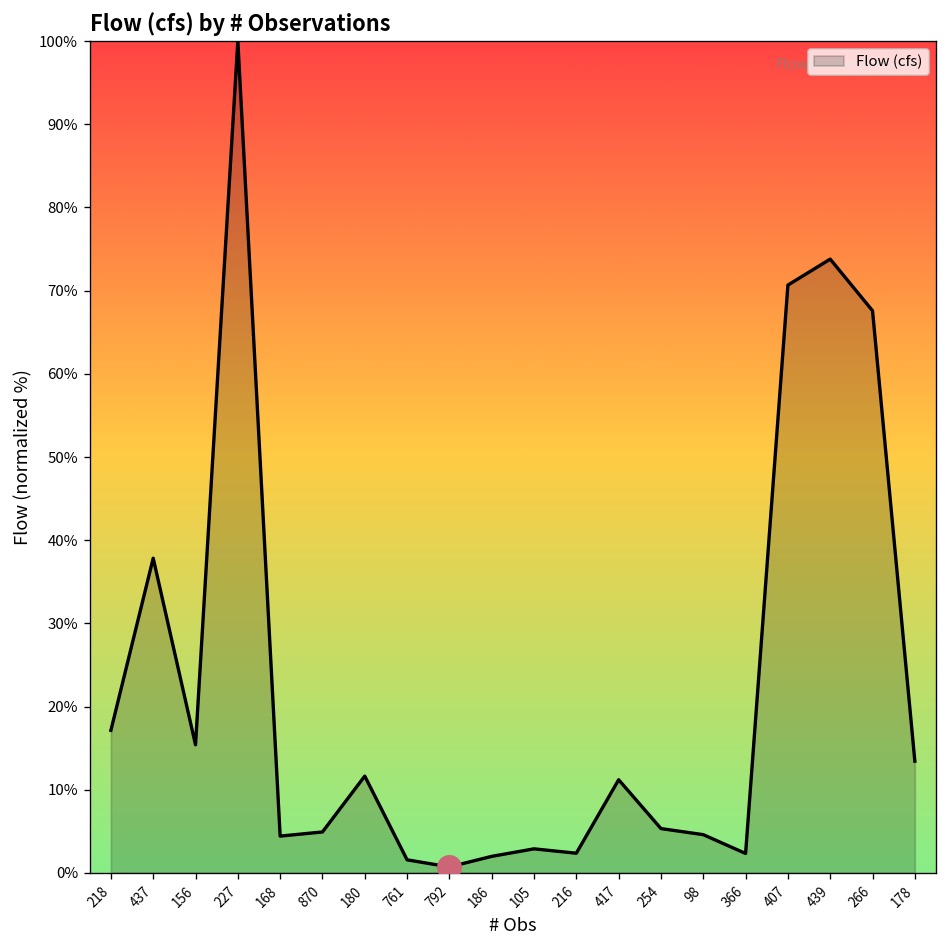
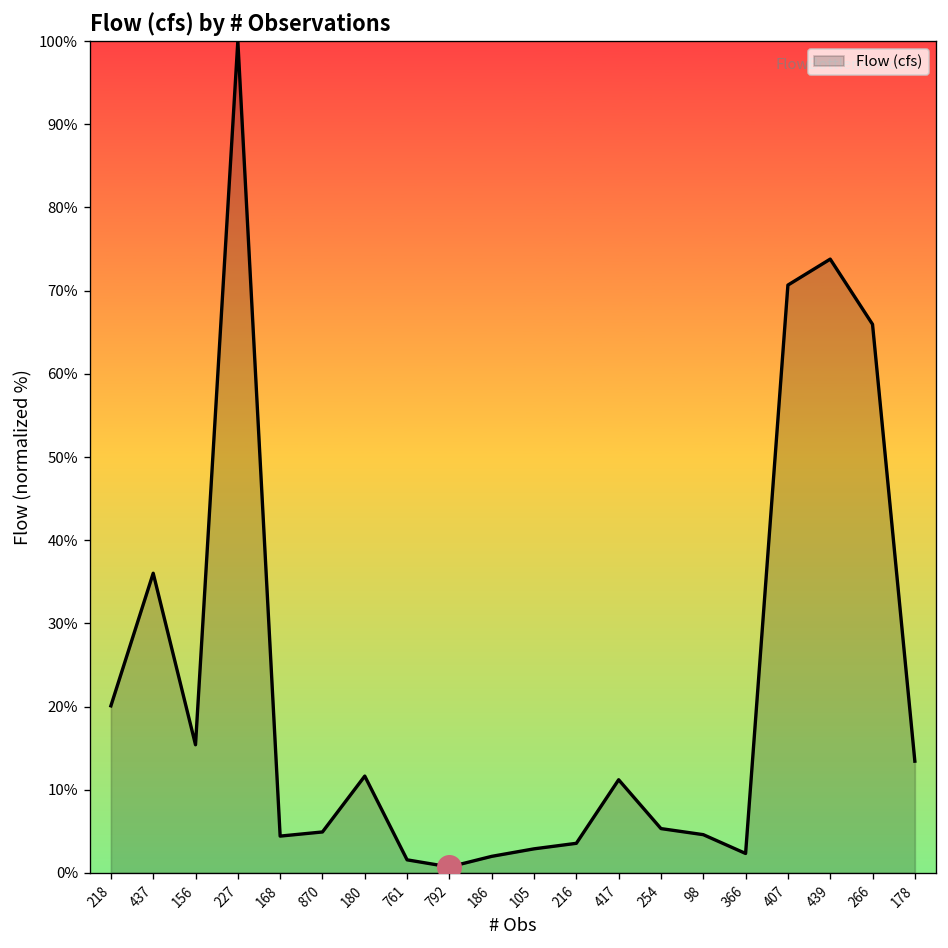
  {
    "Flow (cfs)": {
-     "218": "17%",
-     "437": "38%",
+     "218": "20%",
+     "437": "36%",
      "156": "15%",
      "227": "100%",
      "168": "4%",
      "870": "5%",
      "180": "12%",
      "761": "2%",
      "186": "2%",
      "105": "3%",
-     "216": "2%",
+     "216": "4%",
      "417": "11%",
      "254": "5%",
      "98": "5%",
      "366": "2%",
      "407": "71%",
      "439": "74%",
-     "266": "68%",
+     "266": "66%",
      "178": "13%"
    }
  }
